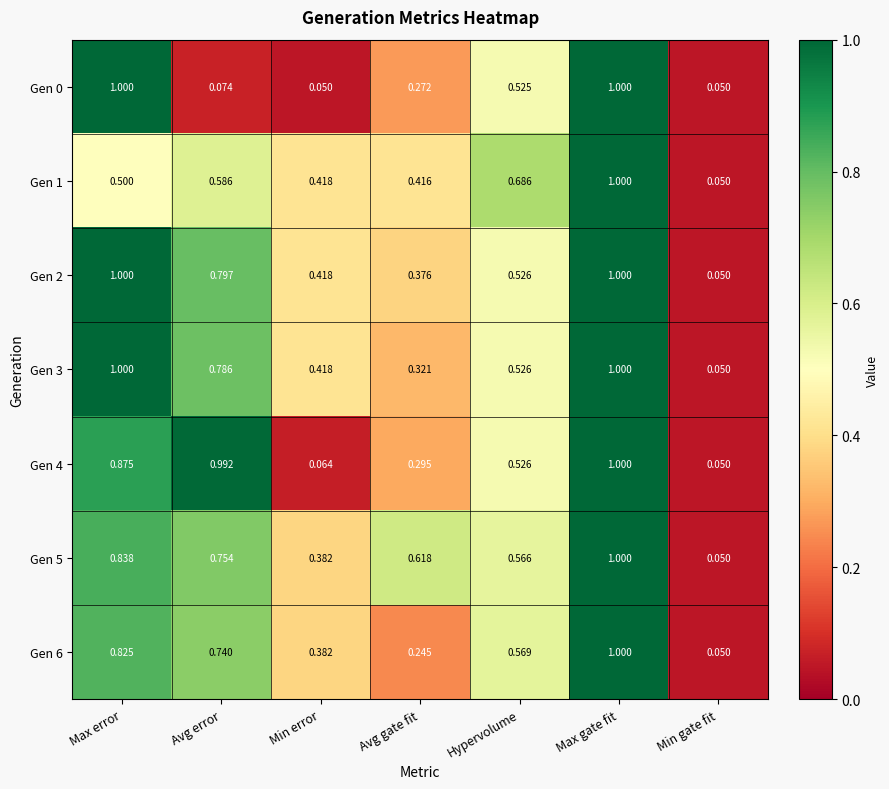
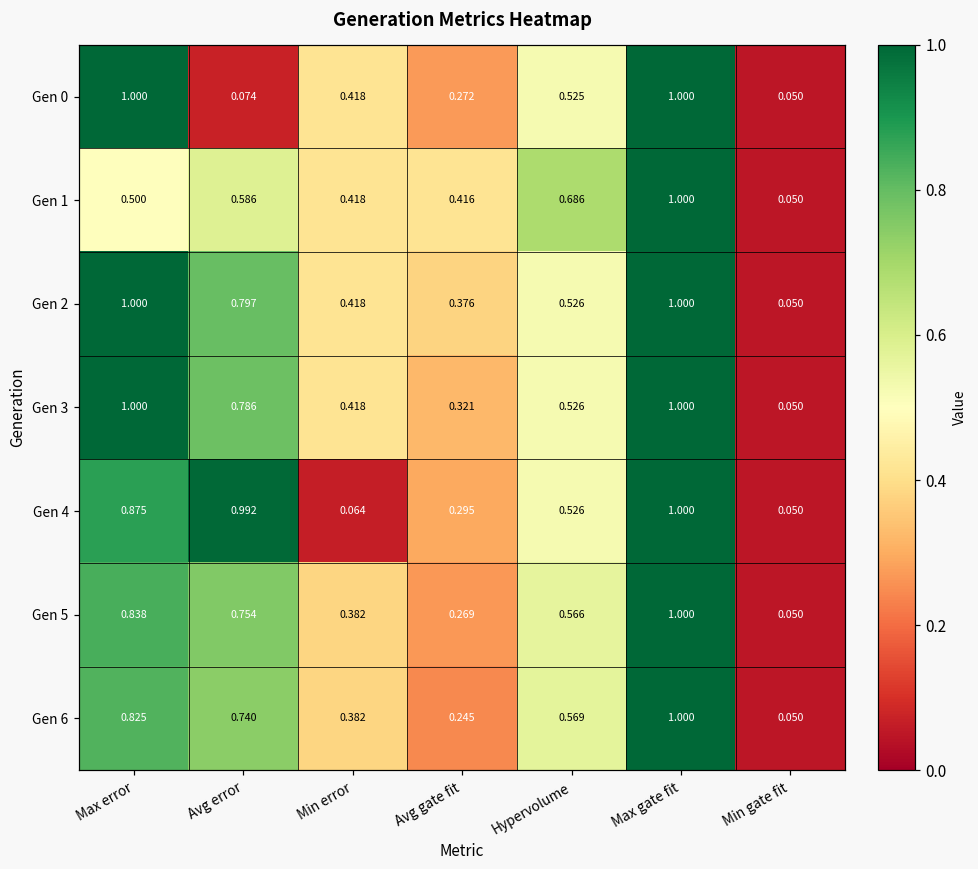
  {
    "Gen 0": {
      "Max error": 1.000,
      "Avg error": 0.074,
-     "Min error": 0.050,
+     "Min error": 0.418,
      "Avg gate fit": 0.272,
      "Hypervolume": 0.525,
      "Max gate fit": 1.000,
      "Min gate fit": 0.050
    },
    "Gen 1": {
      "Max error": 0.500,
      "Avg error": 0.586,
      "Min error": 0.418,
      "Avg gate fit": 0.416,
      "Hypervolume": 0.686,
      "Max gate fit": 1.000,
      "Min gate fit": 0.050
    },
    "Gen 2": {
      "Max error": 1.000,
      "Avg error": 0.797,
      "Min error": 0.418,
      "Avg gate fit": 0.376,
      "Hypervolume": 0.526,
      "Max gate fit": 1.000,
      "Min gate fit": 0.050
    },
    "Gen 3": {
      "Max error": 1.000,
      "Avg error": 0.786,
      "Min error": 0.418,
      "Avg gate fit": 0.321,
      "Hypervolume": 0.526,
      "Max gate fit": 1.000,
      "Min gate fit": 0.050
    },
    "Gen 4": {
      "Max error": 0.875,
      "Avg error": 0.992,
      "Min error": 0.064,
      "Avg gate fit": 0.295,
      "Hypervolume": 0.526,
      "Max gate fit": 1.000,
      "Min gate fit": 0.050
    },
    "Gen 5": {
      "Max error": 0.838,
      "Avg error": 0.754,
      "Min error": 0.382,
-     "Avg gate fit": 0.618,
+     "Avg gate fit": 0.269,
      "Hypervolume": 0.566,
      "Max gate fit": 1.000,
      "Min gate fit": 0.050
    },
    "Gen 6": {
      "Max error": 0.825,
      "Avg error": 0.740,
      "Min error": 0.382,
      "Avg gate fit": 0.245,
      "Hypervolume": 0.569,
      "Max gate fit": 1.000,
      "Min gate fit": 0.050
    }
  }
